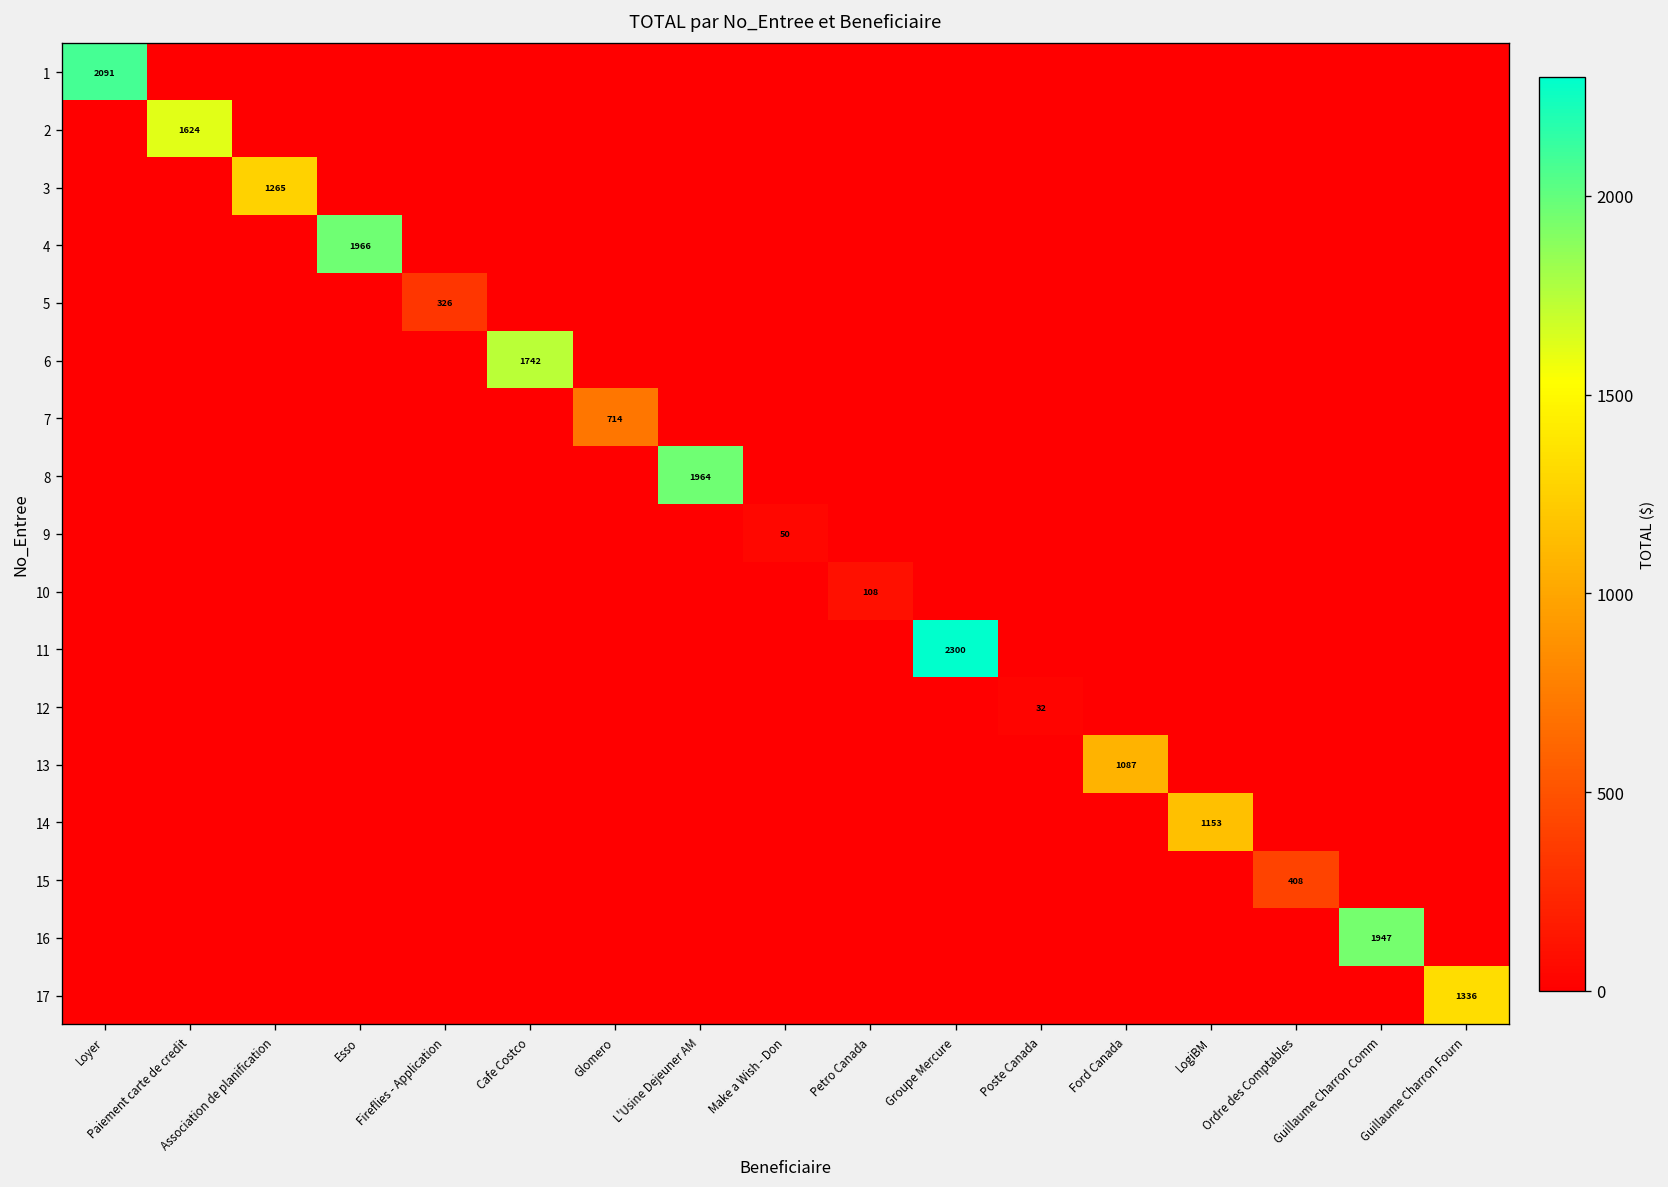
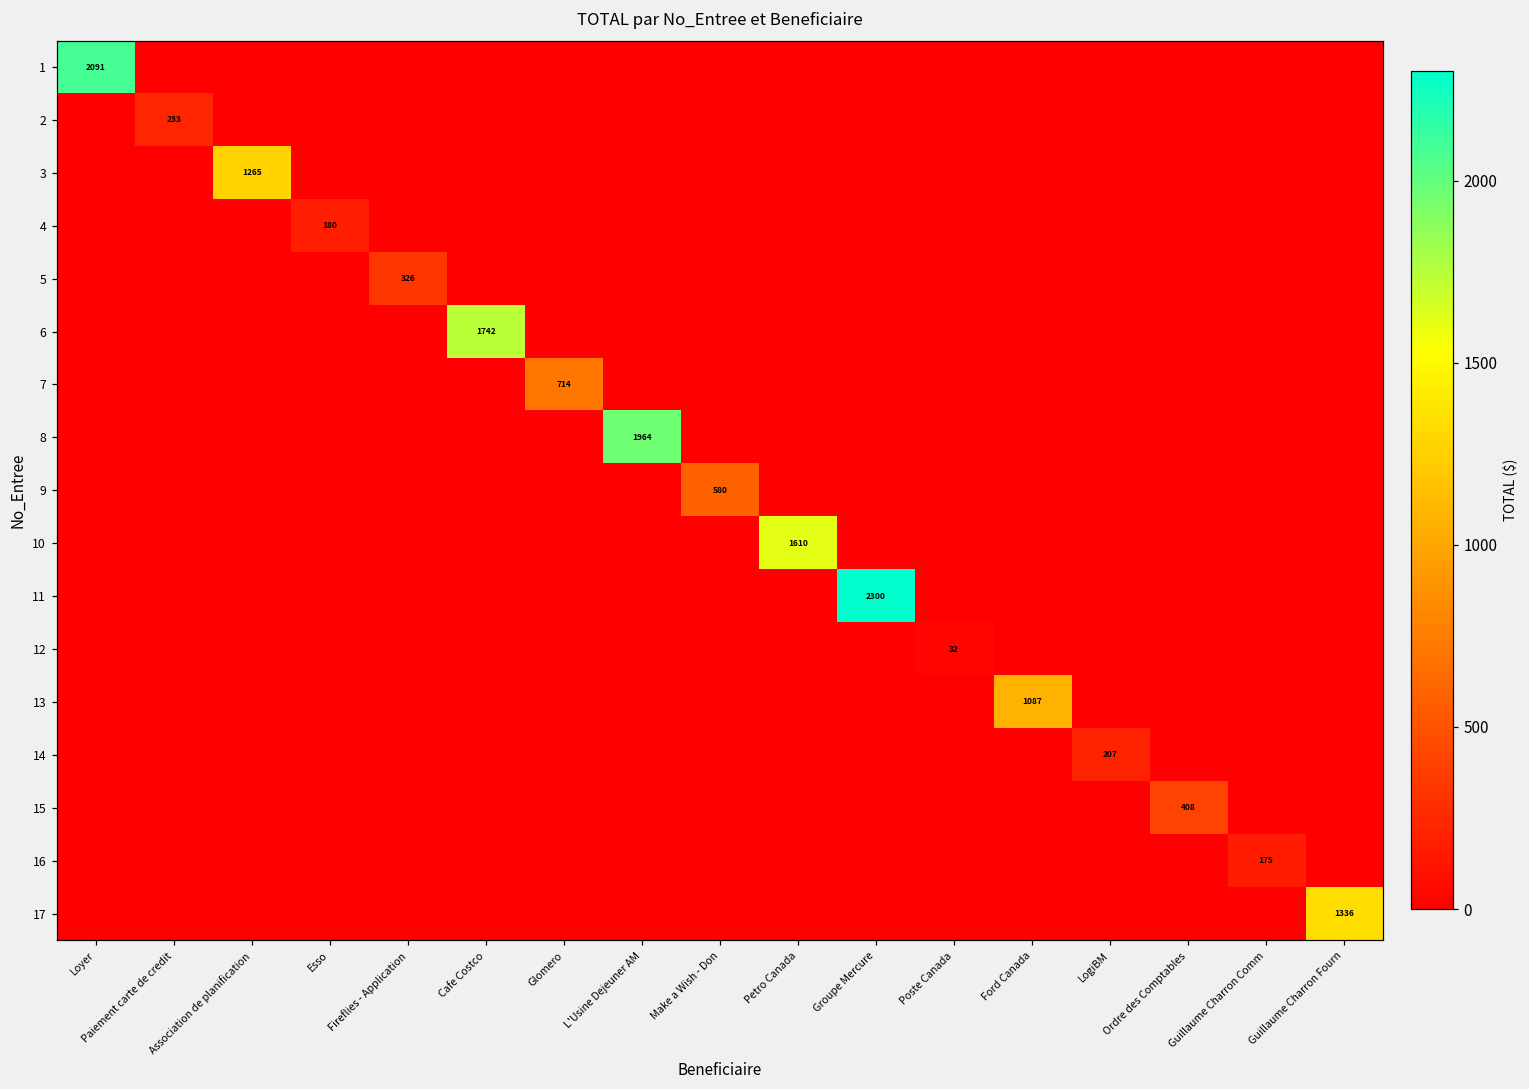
  {
    "1": {
      "Loyer": 2091
    },
    "2": {
-     "Paiement carte de credit": 1624
+     "Paiement carte de credit": 233
    },
    "3": {
      "Association de planification": 1265
    },
    "4": {
-     "Esso": 1966
+     "Esso": 180
    },
    "5": {
      "Fireflies - Application": 326
    },
    "6": {
      "Cafe Costco": 1742
    },
    "7": {
      "Glomero": 714
    },
    "8": {
      "L'Usine Dejeuner AM": 1964
    },
    "9": {
-     "Make a Wish - Don": 50
+     "Make a Wish - Don": 580
    },
    "10": {
-     "Petro Canada": 108
+     "Petro Canada": 1610
    },
    "11": {
      "Groupe Mercure": 2300
    },
    "12": {
      "Poste Canada": 32
    },
    "13": {
      "Ford Canada": 1087
    },
    "14": {
-     "LogiBM": 1153
+     "LogiBM": 207
    },
    "15": {
      "Ordre des Comptables": 408
    },
    "16": {
-     "Guillaume Charron Comm": 1947
+     "Guillaume Charron Comm": 175
    },
    "17": {
      "Guillaume Charron Fourn": 1336
    }
  }
